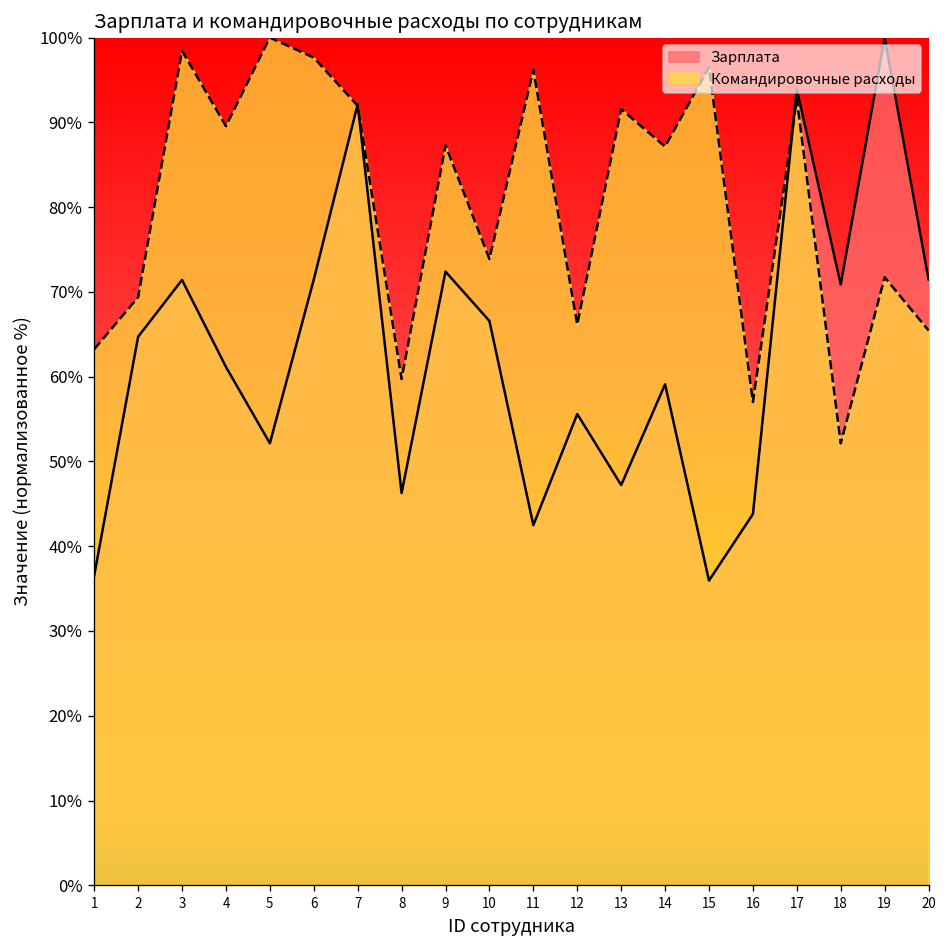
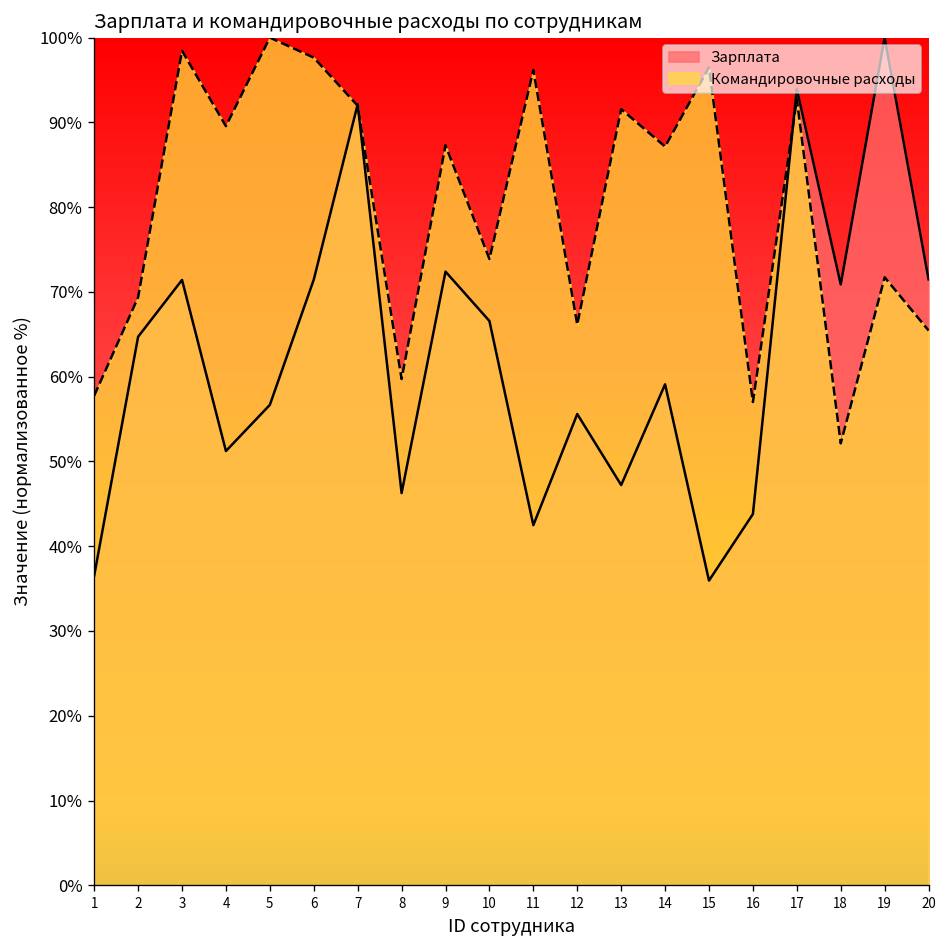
  {
    "Зарплата": {
      "1": "37%",
      "2": "65%",
      "3": "71%",
-     "4": "61%",
-     "5": "52%",
+     "4": "51%",
+     "5": "57%",
      "6": "71%",
      "8": "46%",
      "9": "72%",
      "10": "67%",
      "11": "42%",
      "12": "56%",
      "13": "47%",
      "14": "59%",
      "15": "36%",
      "16": "44%",
      "18": "71%",
      "19": "100%",
      "20": "71%"
    },
    "Командировочные расходы": {
-     "1": "63%",
+     "1": "58%",
      "2": "69%",
      "3": "98%",
      "4": "90%",
      "5": "100%",
      "6": "98%",
      "8": "60%",
      "9": "87%",
      "10": "74%",
      "11": "96%",
      "12": "66%",
      "13": "92%",
      "14": "87%",
      "16": "57%",
      "17": "93%",
      "18": "52%",
      "19": "72%",
      "20": "65%"
    }
  }
